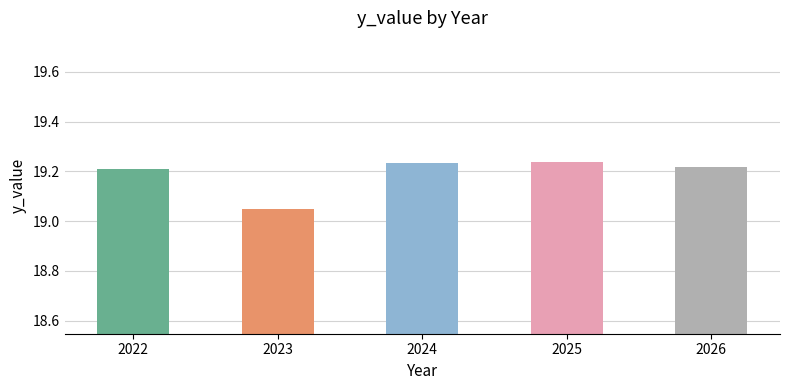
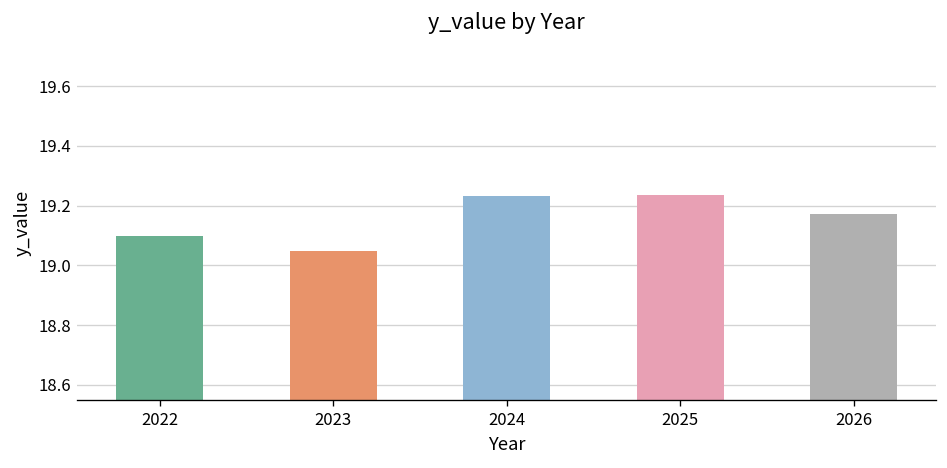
  {
-   "2022": 19.21,
+   "2022": 19.10,
    "2023": 19.05,
    "2024": 19.23,
    "2025": 19.24,
-   "2026": 19.22
+   "2026": 19.17
  }
